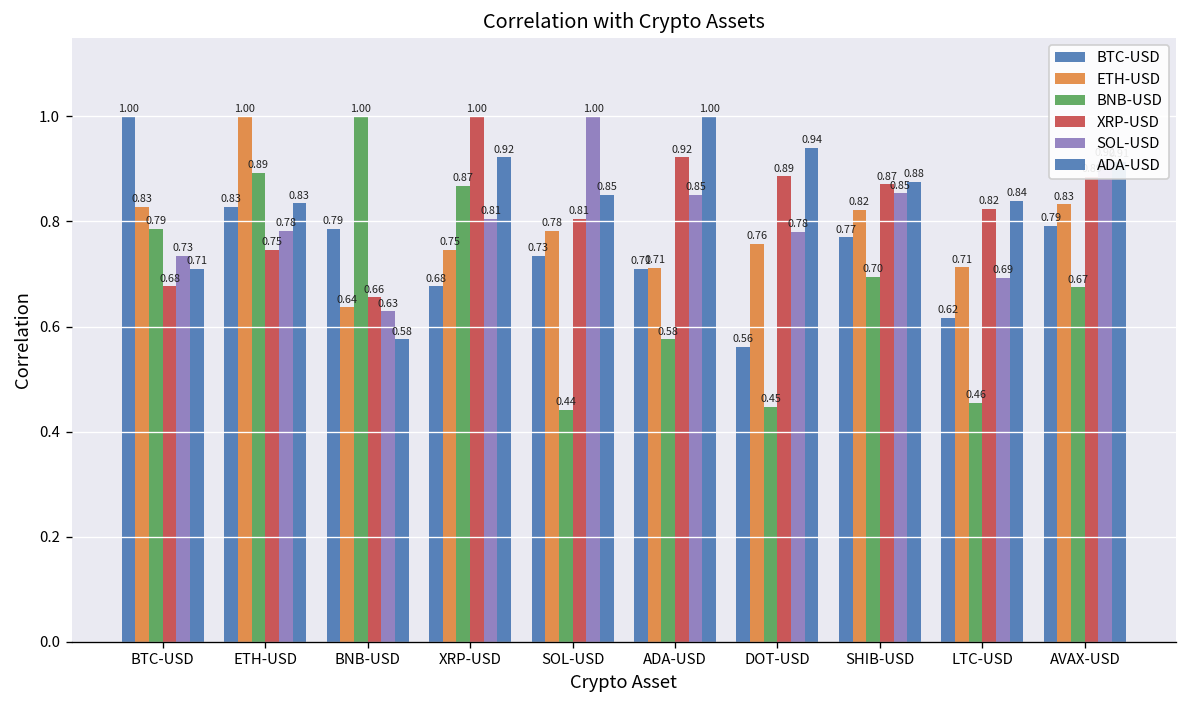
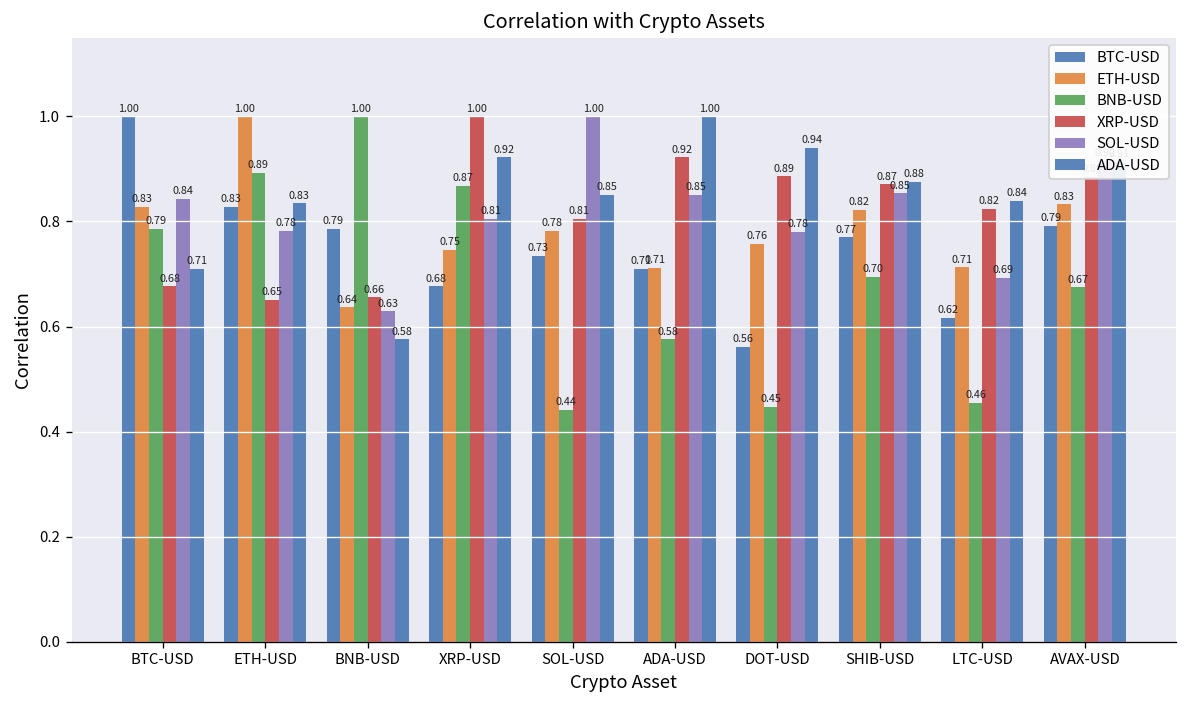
  {
    "ETH-USD": {
      "BTC-USD": 0.83,
      "ETH-USD": 1.00,
      "BNB-USD": 0.64,
      "XRP-USD": 0.75,
      "SOL-USD": 0.78,
      "DOT-USD": 0.76,
      "SHIB-USD": 0.82,
      "LTC-USD": 0.71,
      "AVAX-USD": 0.83
    },
    "BNB-USD": {
      "BTC-USD": 0.79,
      "ETH-USD": 0.89,
      "BNB-USD": 1.00,
      "XRP-USD": 0.87,
      "SOL-USD": 0.44,
      "ADA-USD": 0.58,
      "DOT-USD": 0.45,
      "SHIB-USD": 0.70,
      "LTC-USD": 0.46,
      "AVAX-USD": 0.67
    },
    "XRP-USD": {
      "BTC-USD": 0.68,
-     "ETH-USD": 0.75,
+     "ETH-USD": 0.65,
      "BNB-USD": 0.66,
      "XRP-USD": 1.00,
      "SOL-USD": 0.81,
      "ADA-USD": 0.92,
      "DOT-USD": 0.89,
      "SHIB-USD": 0.87,
      "LTC-USD": 0.82
    },
    "SOL-USD": {
-     "BTC-USD": 0.73,
+     "BTC-USD": 0.84,
      "ETH-USD": 0.78,
      "BNB-USD": 0.63,
      "XRP-USD": 0.81,
      "SOL-USD": 1.00,
      "ADA-USD": 0.85,
      "DOT-USD": 0.78,
      "SHIB-USD": 0.85,
      "LTC-USD": 0.69
    }
  }
